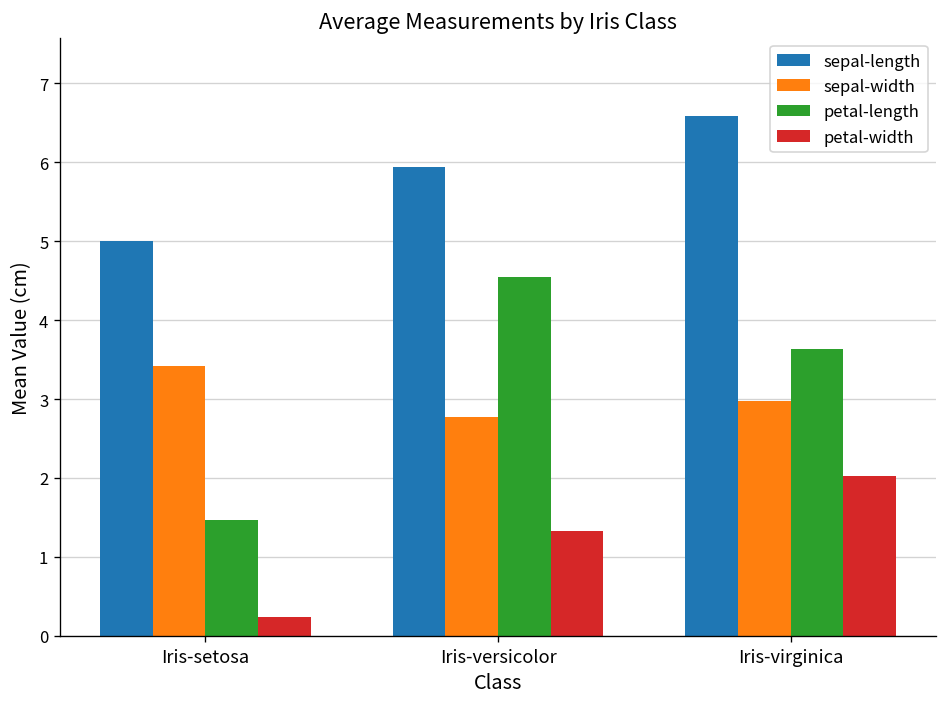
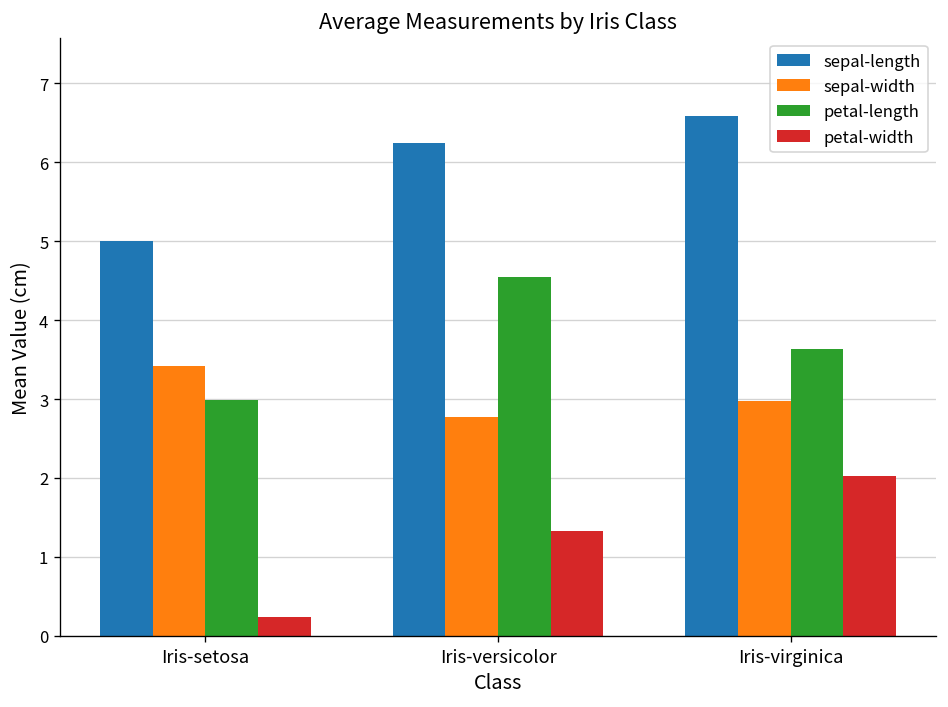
  {
    "sepal-length": {
      "Iris-setosa": 5.0,
-     "Iris-versicolor": 5.9,
+     "Iris-versicolor": 6.2,
      "Iris-virginica": 6.6
    },
    "sepal-width": {
      "Iris-setosa": 3.4,
      "Iris-versicolor": 2.8,
      "Iris-virginica": 3.0
    },
    "petal-length": {
-     "Iris-setosa": 1.5,
+     "Iris-setosa": 3.0,
      "Iris-versicolor": 4.5,
      "Iris-virginica": 3.6
    },
    "petal-width": {
      "Iris-setosa": 0.2,
      "Iris-versicolor": 1.3,
      "Iris-virginica": 2.0
    }
  }
